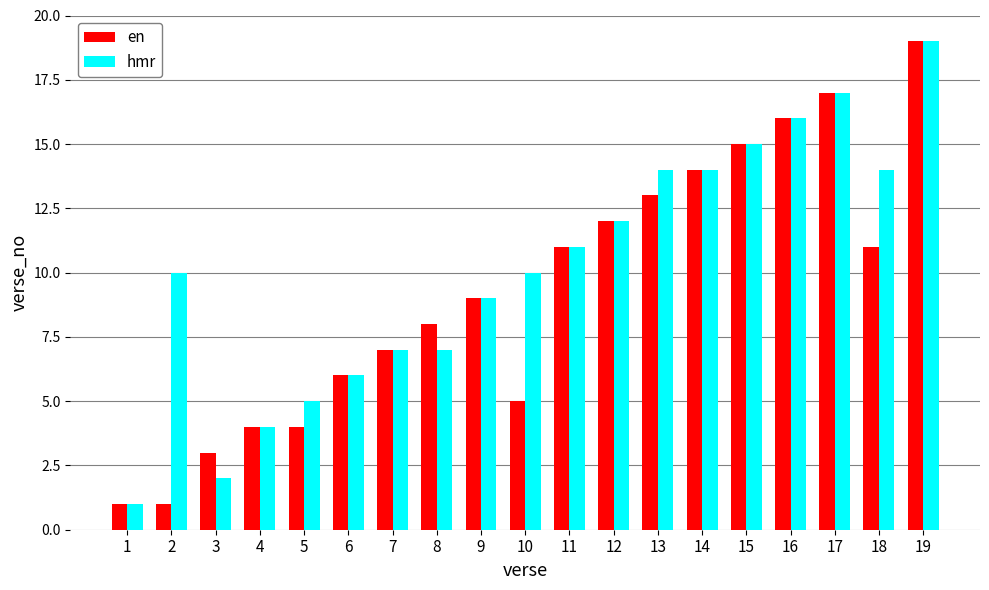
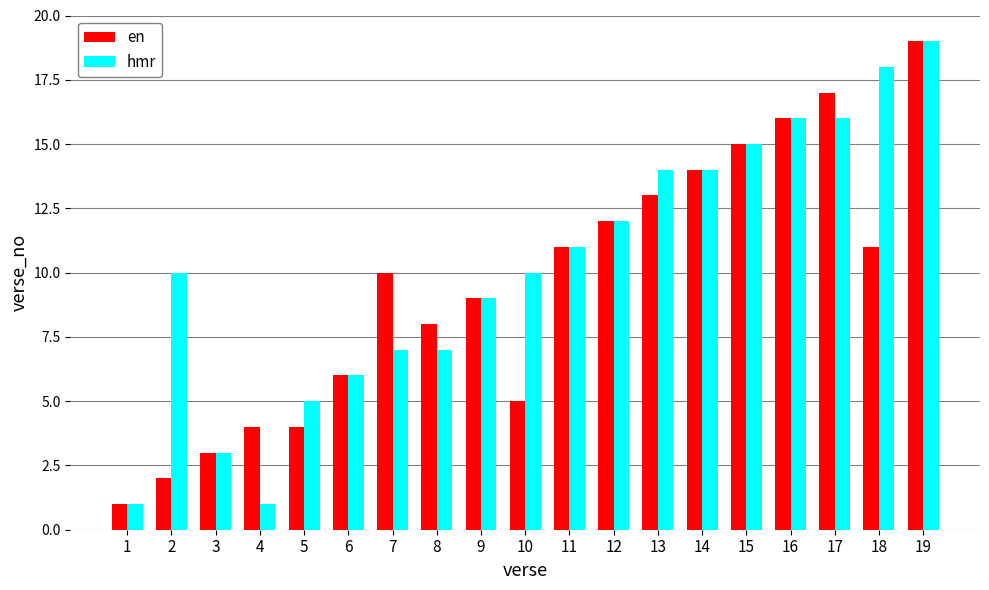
  {
    "en": {
      "1": 1,
-     "2": 1,
+     "2": 2,
      "3": 3,
      "4": 4,
      "5": 4,
      "6": 6,
-     "7": 7,
+     "7": 10,
      "8": 8,
      "9": 9,
      "10": 5,
      "11": 11,
      "12": 12,
      "13": 13,
      "14": 14,
      "15": 15,
      "16": 16,
      "17": 17,
      "18": 11,
      "19": 19
    },
    "hmr": {
      "1": 1,
      "2": 10,
-     "3": 2,
-     "4": 4,
+     "3": 3,
+     "4": 1,
      "5": 5,
      "6": 6,
      "7": 7,
      "8": 7,
      "9": 9,
      "10": 10,
      "11": 11,
      "12": 12,
      "13": 14,
      "14": 14,
      "15": 15,
      "16": 16,
-     "17": 17,
-     "18": 14,
+     "17": 16,
+     "18": 18,
      "19": 19
    }
  }
